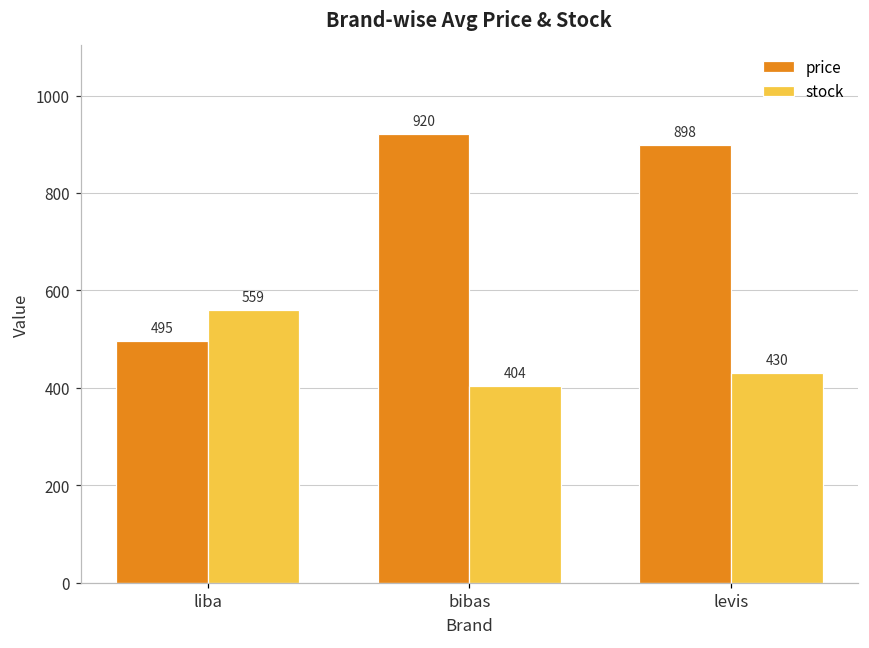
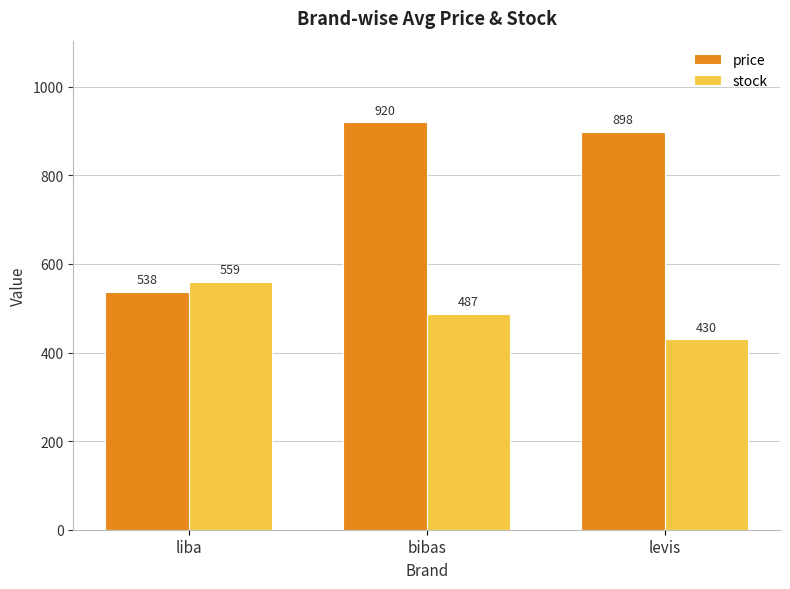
  {
    "price": {
-     "liba": 495,
+     "liba": 538,
      "bibas": 920,
      "levis": 898
    },
    "stock": {
      "liba": 559,
-     "bibas": 404,
+     "bibas": 487,
      "levis": 430
    }
  }
